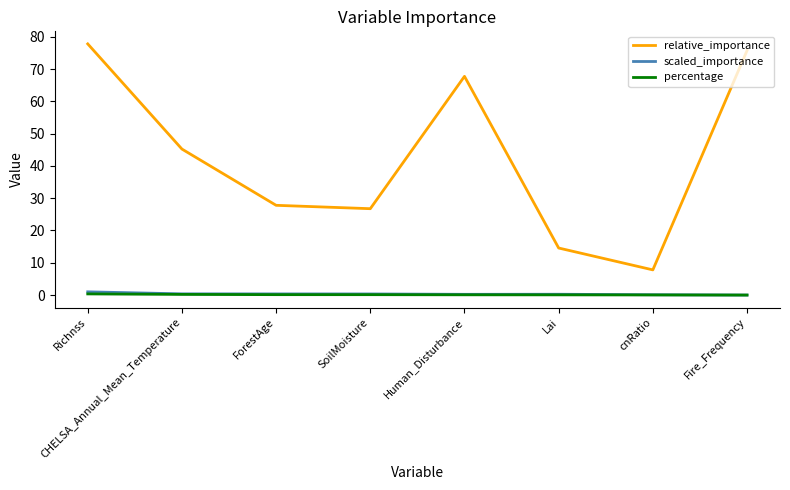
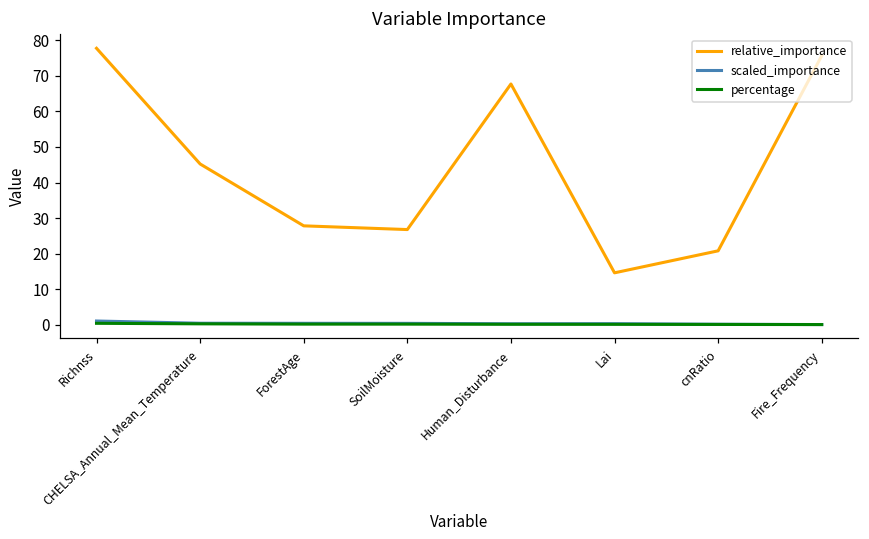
  {
    "relative_importance": {
      "Richnss": 78,
      "CHELSA_Annual_Mean_Temperature": 45,
      "ForestAge": 28,
      "SoilMoisture": 27,
      "Human_Disturbance": 68,
      "Lai": 15,
-     "cnRatio": 8
+     "cnRatio": 21
    }
  }
